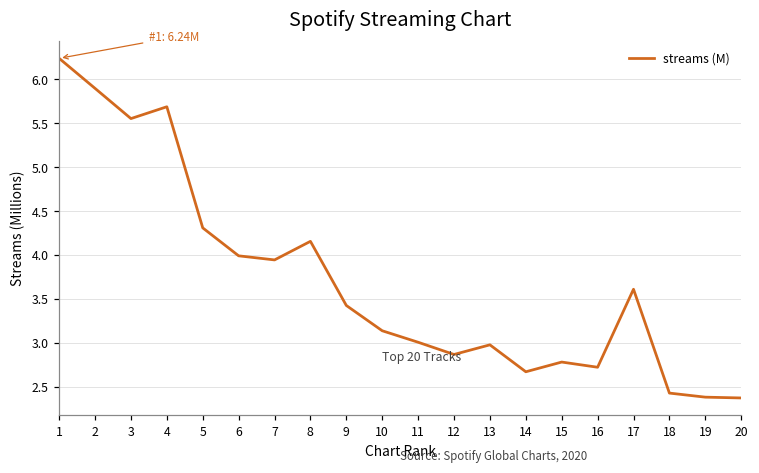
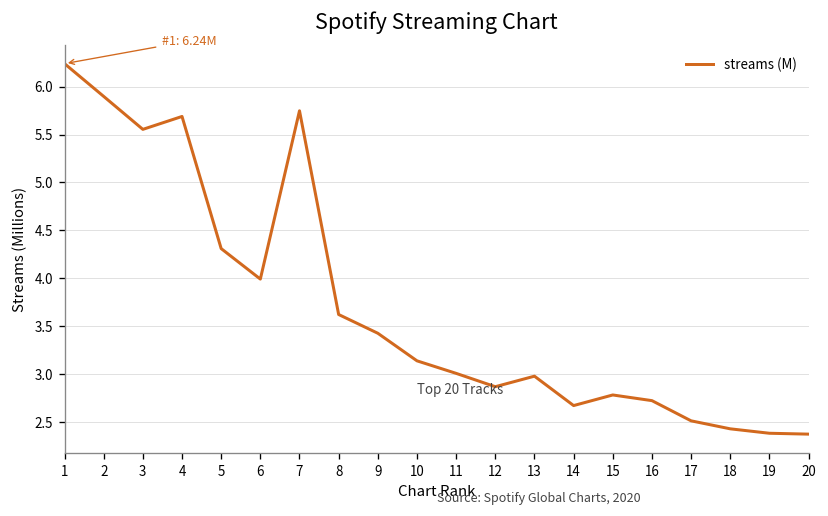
  {
    "2": 5.9,
    "3": 5.6,
    "4": 5.7,
    "5": 4.3,
    "6": 4.0,
-   "7": 3.9,
-   "8": 4.2,
+   "7": 5.7,
+   "8": 3.6,
    "9": 3.4,
    "10": 3.1,
    "11": 3.0,
    "13": 3.0,
    "14": 2.7,
    "15": 2.8,
    "16": 2.7,
-   "17": 3.6,
+   "17": 2.5,
    "18": 2.4,
    "19": 2.4,
    "20": 2.4
  }
